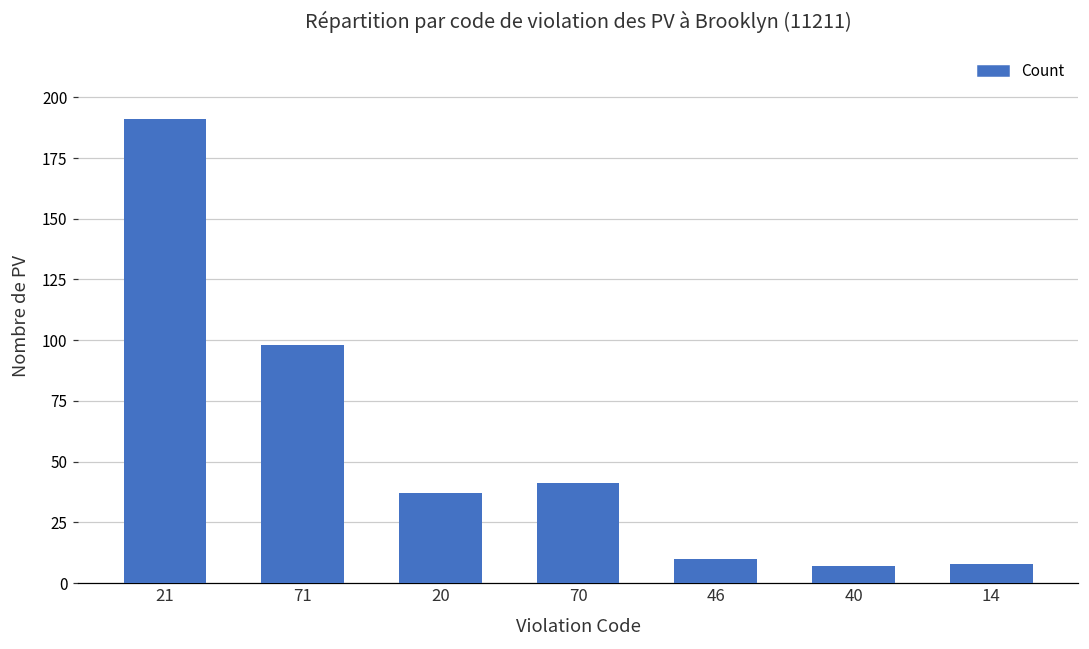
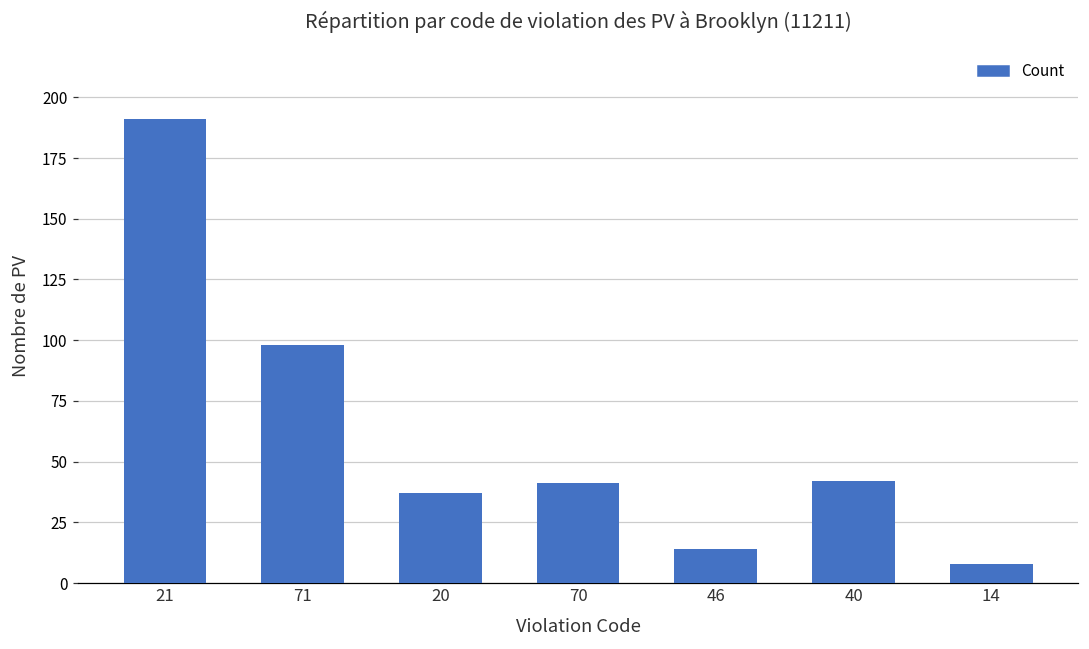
  {
    "21": 191,
    "71": 98,
    "20": 37,
    "70": 41,
-   "46": 10,
-   "40": 7,
+   "46": 14,
+   "40": 42,
    "14": 8
  }
